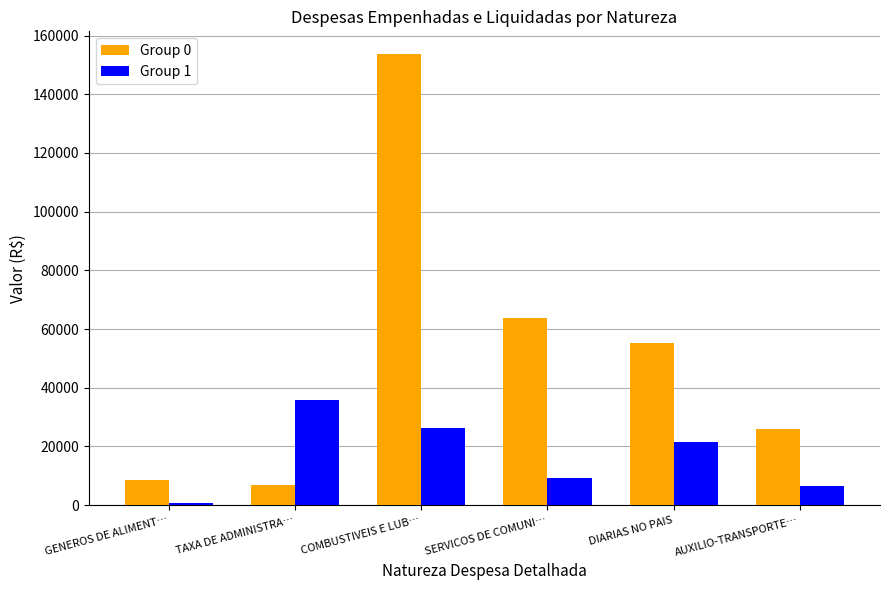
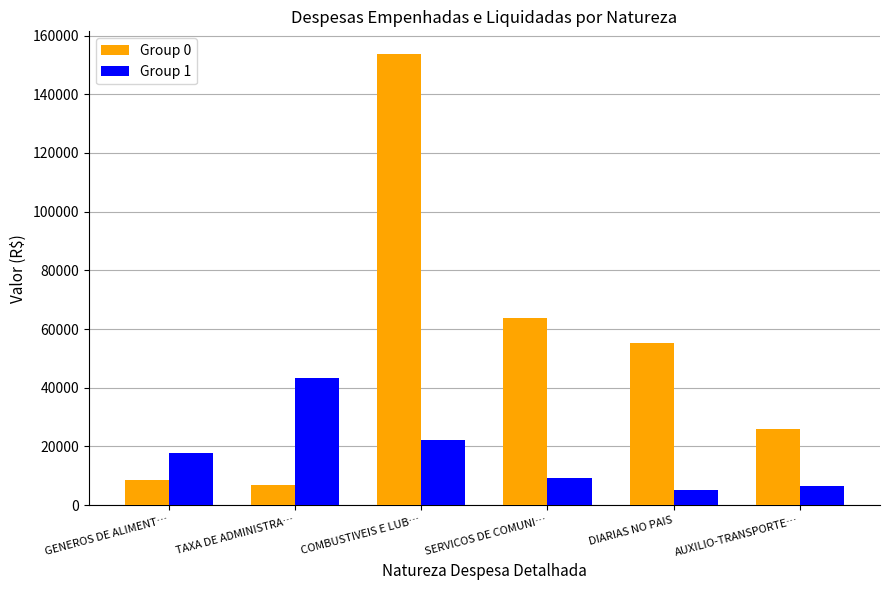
  {
    "Group 0": {
      "GENEROS DE ALIMENT…": 9000,
      "TAXA DE ADMINISTRA…": 7000,
      "COMBUSTIVEIS E LUB…": 154000,
      "SERVICOS DE COMUNI…": 64000,
      "DIARIAS NO PAIS": 55000,
      "AUXILIO-TRANSPORTE…": 26000
    },
    "Group 1": {
-     "GENEROS DE ALIMENT…": 1000,
-     "TAXA DE ADMINISTRA…": 36000,
-     "COMBUSTIVEIS E LUB…": 26000,
+     "GENEROS DE ALIMENT…": 18000,
+     "TAXA DE ADMINISTRA…": 43000,
+     "COMBUSTIVEIS E LUB…": 22000,
      "SERVICOS DE COMUNI…": 9000,
-     "DIARIAS NO PAIS": 22000,
+     "DIARIAS NO PAIS": 5000,
      "AUXILIO-TRANSPORTE…": 6000
    }
  }
